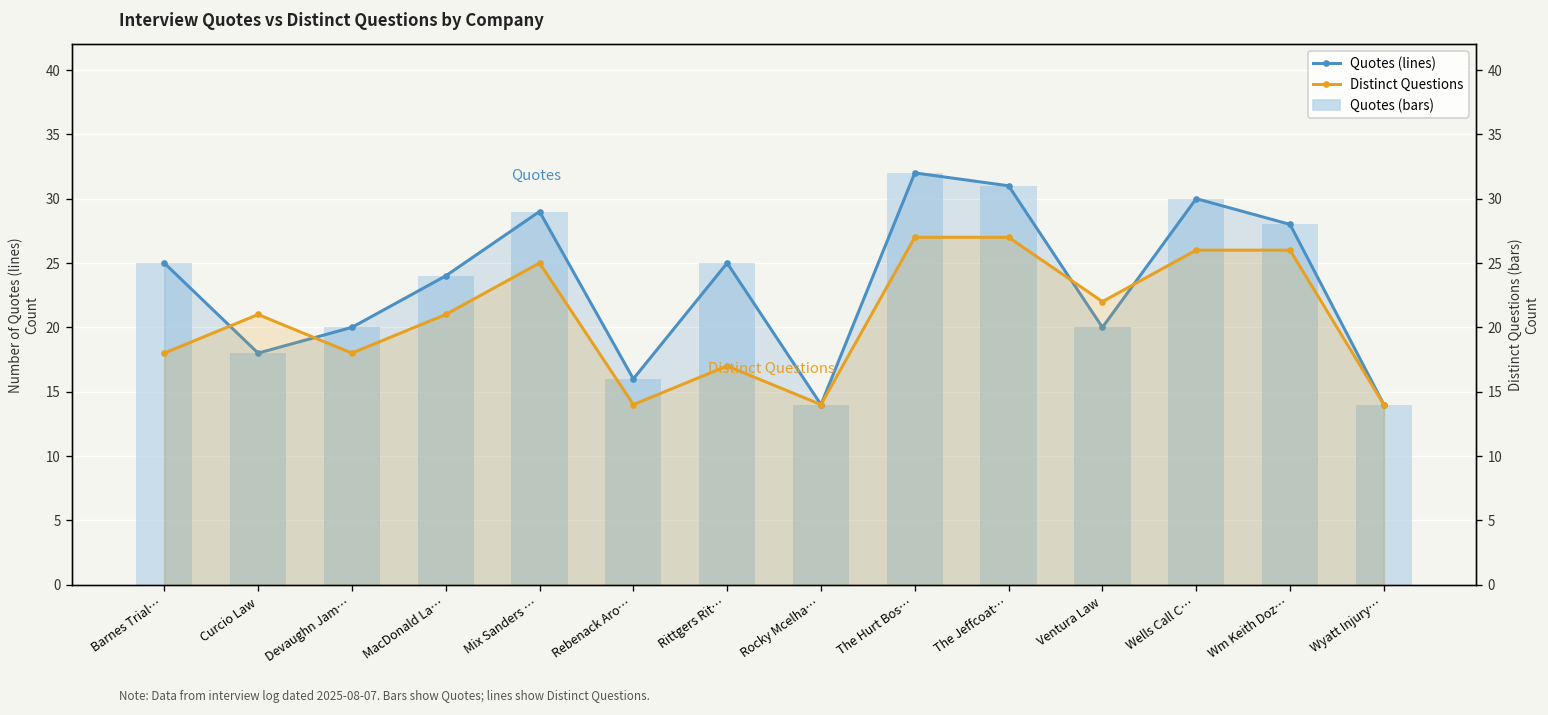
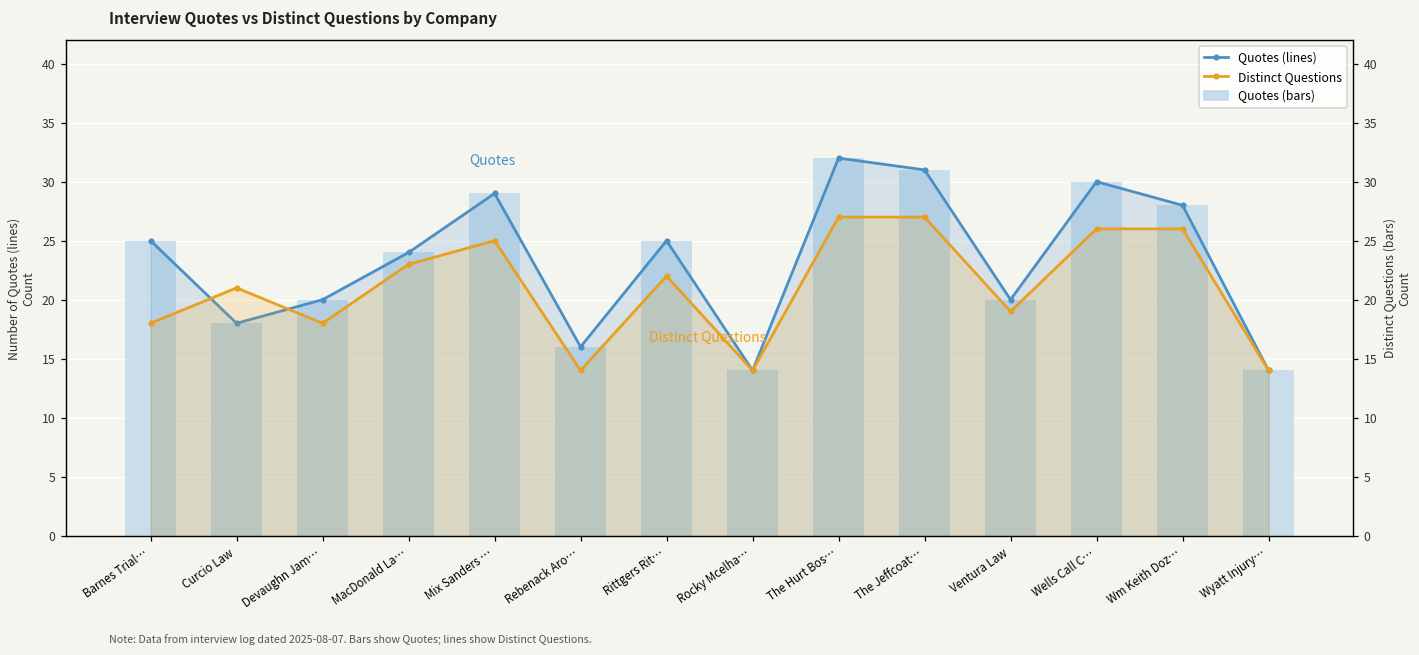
  {
    "Quotes (bars)": {
      "Barnes Trial…": 25.0,
      "Curcio Law": 18.0,
      "Devaughn Jam…": 20.0,
      "MacDonald La…": 24.0,
      "Mix Sanders …": 29.0,
      "Rebenack Aro…": 16.0,
      "Rittgers Rit…": 25.0,
      "Rocky Mcelha…": 14.0,
      "The Hurt Bos…": 32.0,
      "The Jeffcoat…": 31.0,
      "Ventura Law": 20.0,
      "Wells Call C…": 30.0,
      "Wm Keith Doz…": 28.0,
      "Wyatt Injury…": 14.0
    },
    "Distinct Questions": {
      "Barnes Trial…": 18,
      "Curcio Law": 21,
      "Devaughn Jam…": 18,
-     "MacDonald La…": 21,
+     "MacDonald La…": 23,
      "Mix Sanders …": 25,
      "Rebenack Aro…": 14,
-     "Rittgers Rit…": 17,
+     "Rittgers Rit…": 22,
      "Rocky Mcelha…": 14,
      "The Hurt Bos…": 27,
      "The Jeffcoat…": 27,
-     "Ventura Law": 22,
+     "Ventura Law": 19,
      "Wells Call C…": 26,
      "Wm Keith Doz…": 26,
      "Wyatt Injury…": 14
    }
  }
